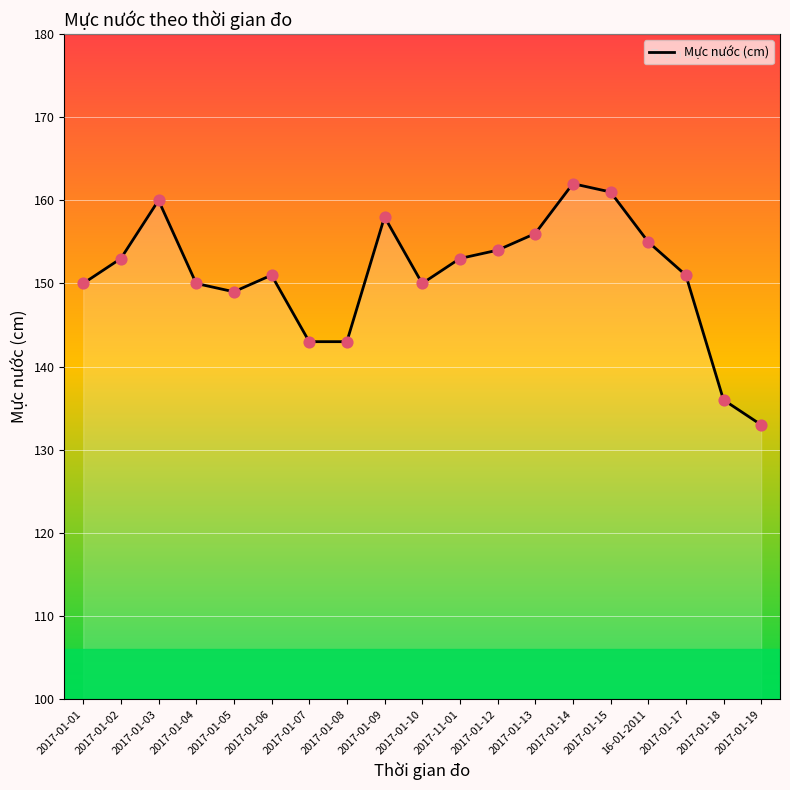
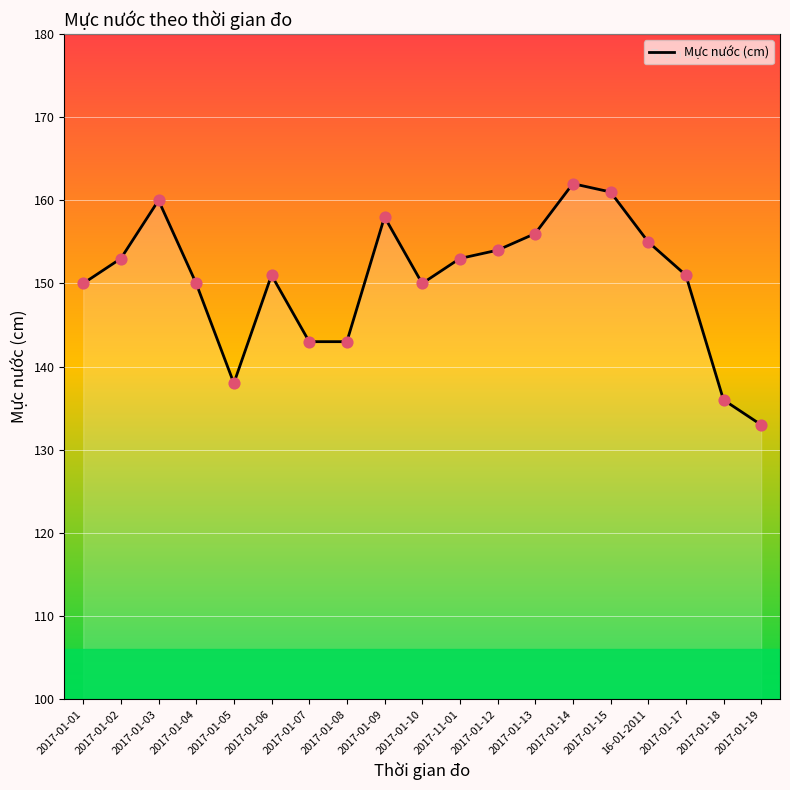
  {
    "2017-01-01": 150,
    "2017-01-02": 153,
    "2017-01-03": 160,
    "2017-01-04": 150,
-   "2017-01-05": 149,
+   "2017-01-05": 138,
    "2017-01-06": 151,
    "2017-01-07": 143,
    "2017-01-08": 143,
    "2017-01-09": 158,
    "2017-01-10": 150,
    "2017-11-01": 153,
    "2017-01-12": 154,
    "2017-01-13": 156,
    "2017-01-14": 162,
    "2017-01-15": 161,
    "16-01-2011": 155,
    "2017-01-17": 151,
    "2017-01-18": 136,
    "2017-01-19": 133
  }
